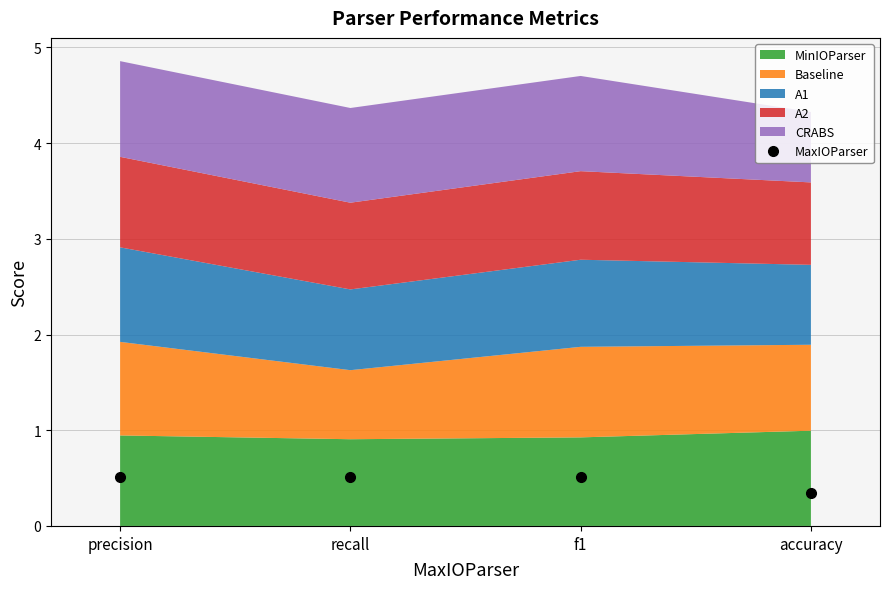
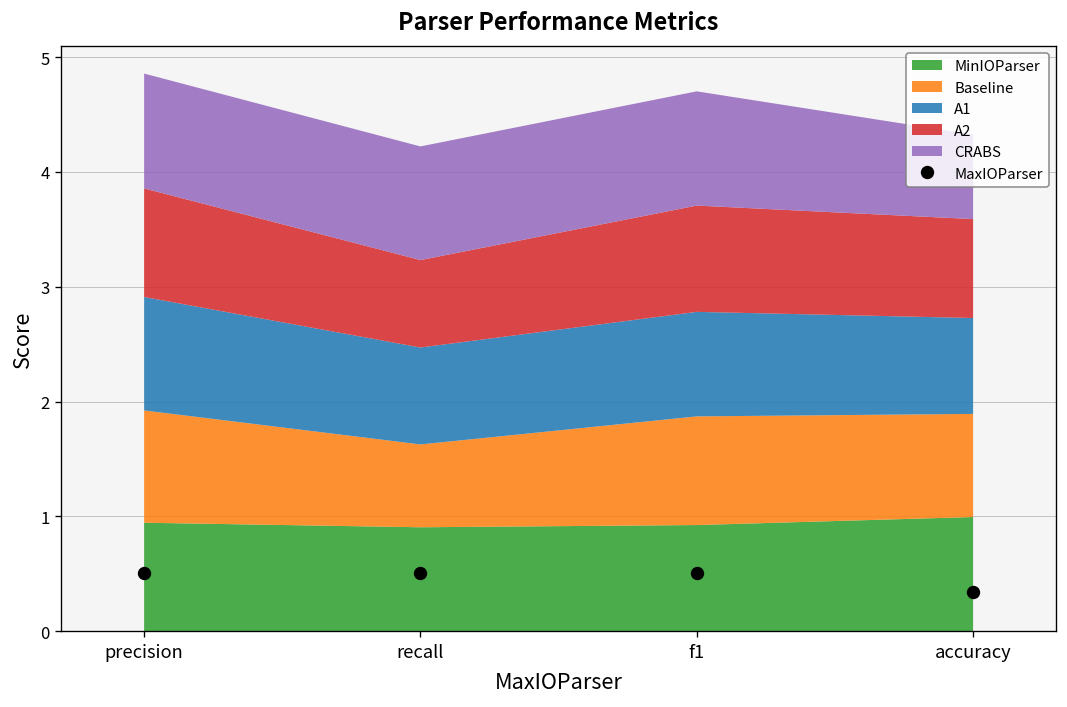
  {
    "MaxIOParser": {
      "precision": 0.5,
      "recall": 0.5,
      "f1": 0.5,
      "accuracy": 0.3
    },
    "MinIOParser": {
      "precision": 0.9,
      "recall": 0.9,
      "f1": 0.9,
      "accuracy": 1.0
    },
    "Baseline": {
      "precision": 1.0,
      "recall": 0.7,
      "f1": 0.9,
      "accuracy": 0.9
    },
    "A1": {
      "precision": 1.0,
      "recall": 0.8,
      "f1": 0.9,
      "accuracy": 0.8
    },
    "A2": {
      "precision": 0.9,
-     "recall": 0.9,
+     "recall": 0.8,
      "f1": 0.9,
      "accuracy": 0.9
    },
    "CRABS": {
      "precision": 1.0,
      "recall": 1.0,
      "f1": 1.0
    }
  }
